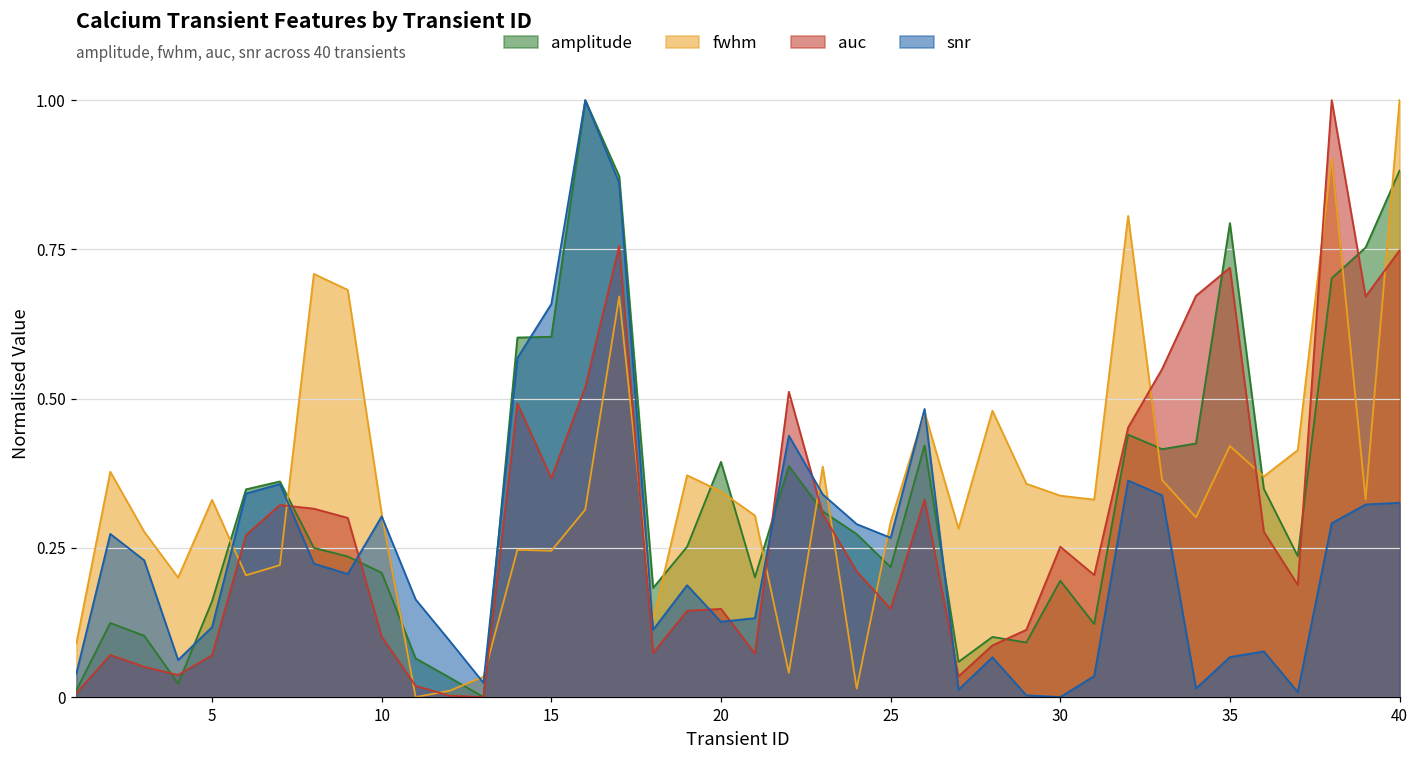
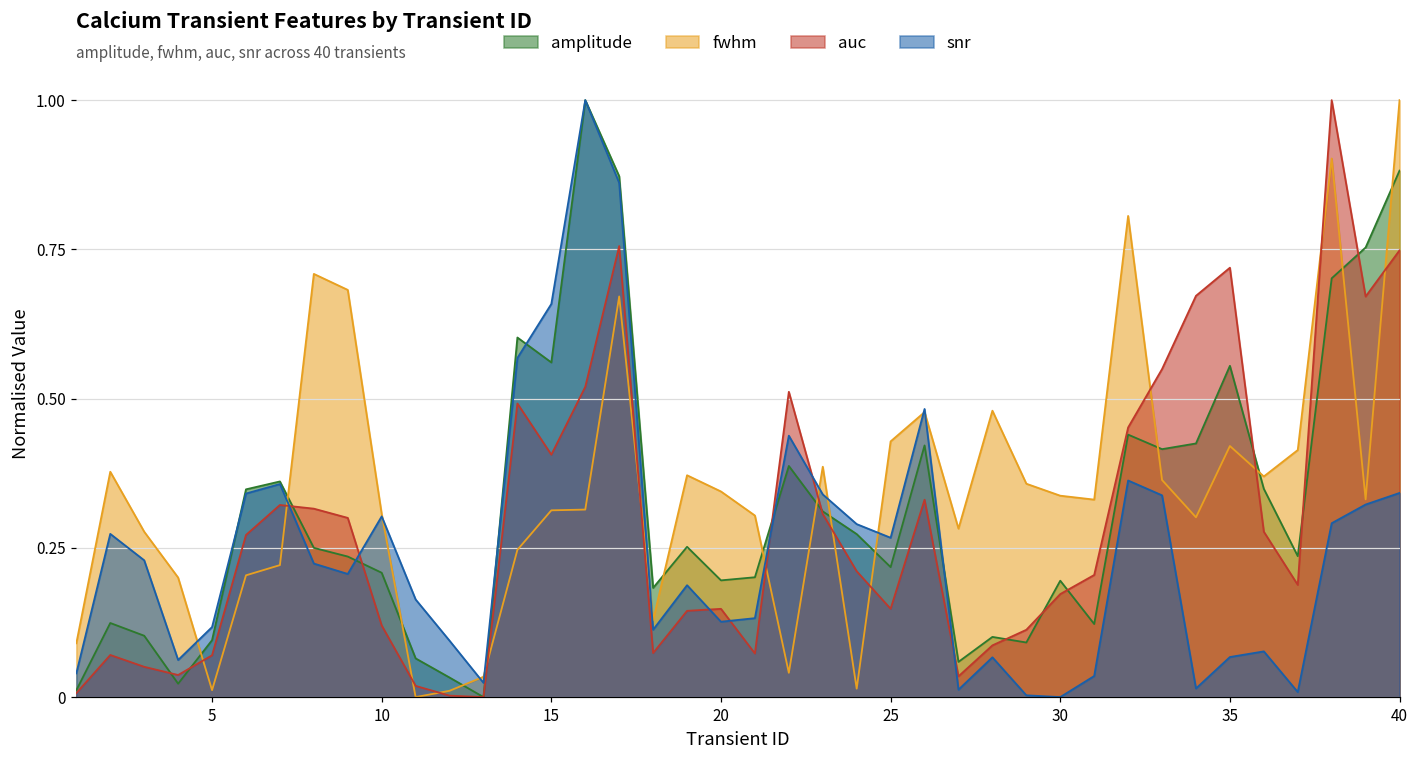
  {
    "amplitude": {
-     "5": 0.16,
+     "5": 0.10,
      "10": 0.21,
-     "15": 0.60,
-     "20": 0.39,
+     "15": 0.56,
+     "20": 0.20,
      "25": 0.22,
      "30": 0.19,
-     "35": 0.79,
+     "35": 0.55,
      "40": 0.88
    },
    "fwhm": {
-     "5": 0.33,
-     "15": 0.25,
+     "5": 0.01,
+     "15": 0.31,
      "20": 0.34,
-     "25": 0.29,
+     "25": 0.43,
      "30": 0.34,
      "35": 0.42,
      "40": 1.00
    },
    "auc": {
      "5": 0.07,
-     "10": 0.10,
-     "15": 0.37,
+     "10": 0.12,
+     "15": 0.41,
      "20": 0.15,
      "25": 0.15,
-     "30": 0.25,
+     "30": 0.17,
      "35": 0.72,
      "40": 0.75
    },
    "snr": {
      "5": 0.12,
      "15": 0.66,
      "20": 0.13,
      "25": 0.27,
      "30": 0.00,
      "35": 0.07,
-     "40": 0.33
+     "40": 0.34
    }
  }
